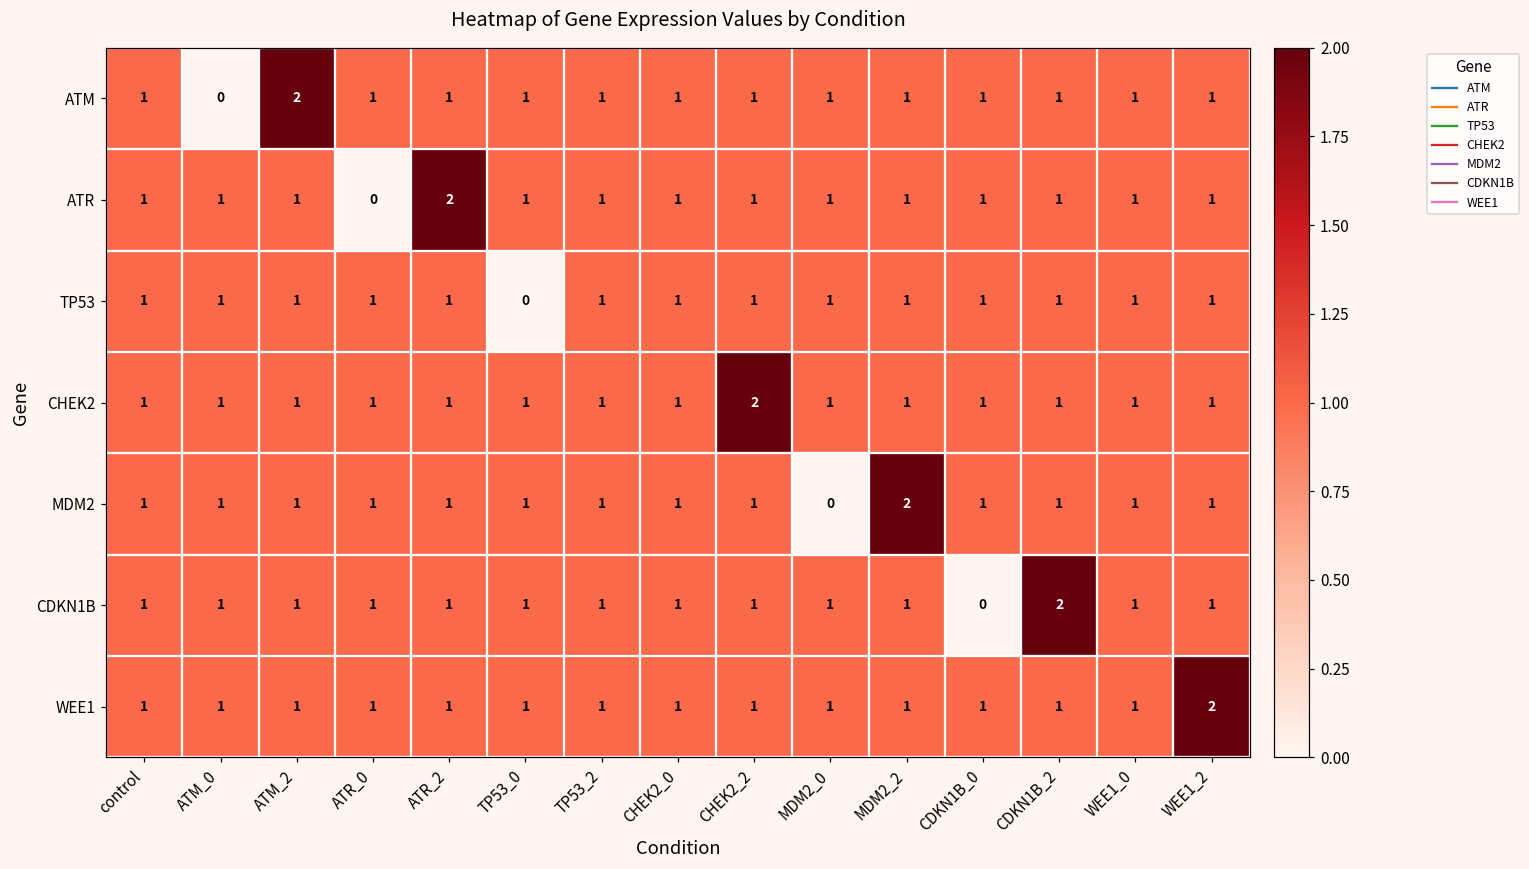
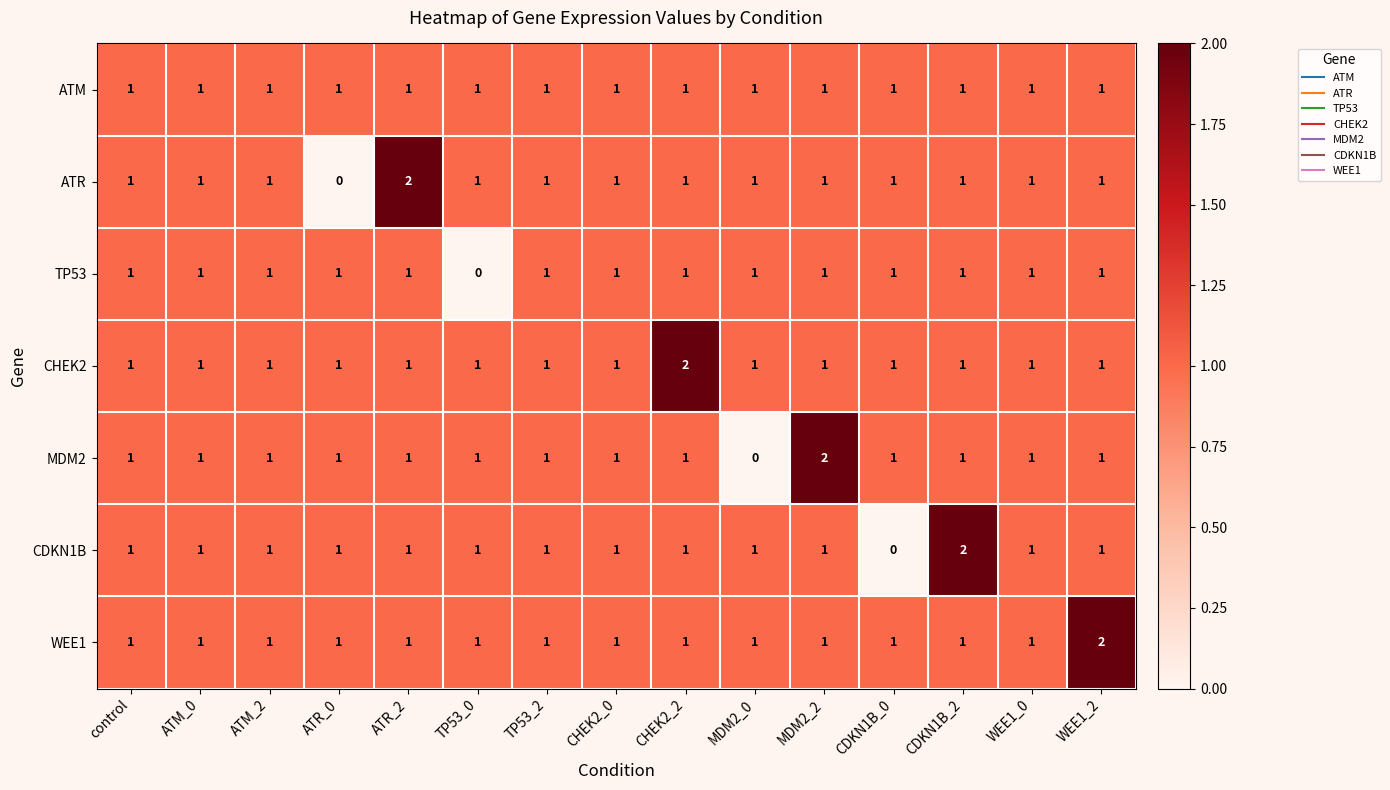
  {
    "ATM": {
      "control": 1,
-     "ATM_0": 0,
-     "ATM_2": 2,
+     "ATM_0": 1,
+     "ATM_2": 1,
      "ATR_0": 1,
      "ATR_2": 1,
      "TP53_0": 1,
      "TP53_2": 1,
      "CHEK2_0": 1,
      "CHEK2_2": 1,
      "MDM2_0": 1,
      "MDM2_2": 1,
      "CDKN1B_0": 1,
      "CDKN1B_2": 1,
      "WEE1_0": 1,
      "WEE1_2": 1
    },
    "ATR": {
      "control": 1,
      "ATM_0": 1,
      "ATM_2": 1,
      "ATR_0": 0,
      "ATR_2": 2,
      "TP53_0": 1,
      "TP53_2": 1,
      "CHEK2_0": 1,
      "CHEK2_2": 1,
      "MDM2_0": 1,
      "MDM2_2": 1,
      "CDKN1B_0": 1,
      "CDKN1B_2": 1,
      "WEE1_0": 1,
      "WEE1_2": 1
    },
    "TP53": {
      "control": 1,
      "ATM_0": 1,
      "ATM_2": 1,
      "ATR_0": 1,
      "ATR_2": 1,
      "TP53_0": 0,
      "TP53_2": 1,
      "CHEK2_0": 1,
      "CHEK2_2": 1,
      "MDM2_0": 1,
      "MDM2_2": 1,
      "CDKN1B_0": 1,
      "CDKN1B_2": 1,
      "WEE1_0": 1,
      "WEE1_2": 1
    },
    "CHEK2": {
      "control": 1,
      "ATM_0": 1,
      "ATM_2": 1,
      "ATR_0": 1,
      "ATR_2": 1,
      "TP53_0": 1,
      "TP53_2": 1,
      "CHEK2_0": 1,
      "CHEK2_2": 2,
      "MDM2_0": 1,
      "MDM2_2": 1,
      "CDKN1B_0": 1,
      "CDKN1B_2": 1,
      "WEE1_0": 1,
      "WEE1_2": 1
    },
    "MDM2": {
      "control": 1,
      "ATM_0": 1,
      "ATM_2": 1,
      "ATR_0": 1,
      "ATR_2": 1,
      "TP53_0": 1,
      "TP53_2": 1,
      "CHEK2_0": 1,
      "CHEK2_2": 1,
      "MDM2_0": 0,
      "MDM2_2": 2,
      "CDKN1B_0": 1,
      "CDKN1B_2": 1,
      "WEE1_0": 1,
      "WEE1_2": 1
    },
    "CDKN1B": {
      "control": 1,
      "ATM_0": 1,
      "ATM_2": 1,
      "ATR_0": 1,
      "ATR_2": 1,
      "TP53_0": 1,
      "TP53_2": 1,
      "CHEK2_0": 1,
      "CHEK2_2": 1,
      "MDM2_0": 1,
      "MDM2_2": 1,
      "CDKN1B_0": 0,
      "CDKN1B_2": 2,
      "WEE1_0": 1,
      "WEE1_2": 1
    },
    "WEE1": {
      "control": 1,
      "ATM_0": 1,
      "ATM_2": 1,
      "ATR_0": 1,
      "ATR_2": 1,
      "TP53_0": 1,
      "TP53_2": 1,
      "CHEK2_0": 1,
      "CHEK2_2": 1,
      "MDM2_0": 1,
      "MDM2_2": 1,
      "CDKN1B_0": 1,
      "CDKN1B_2": 1,
      "WEE1_0": 1,
      "WEE1_2": 2
    }
  }
